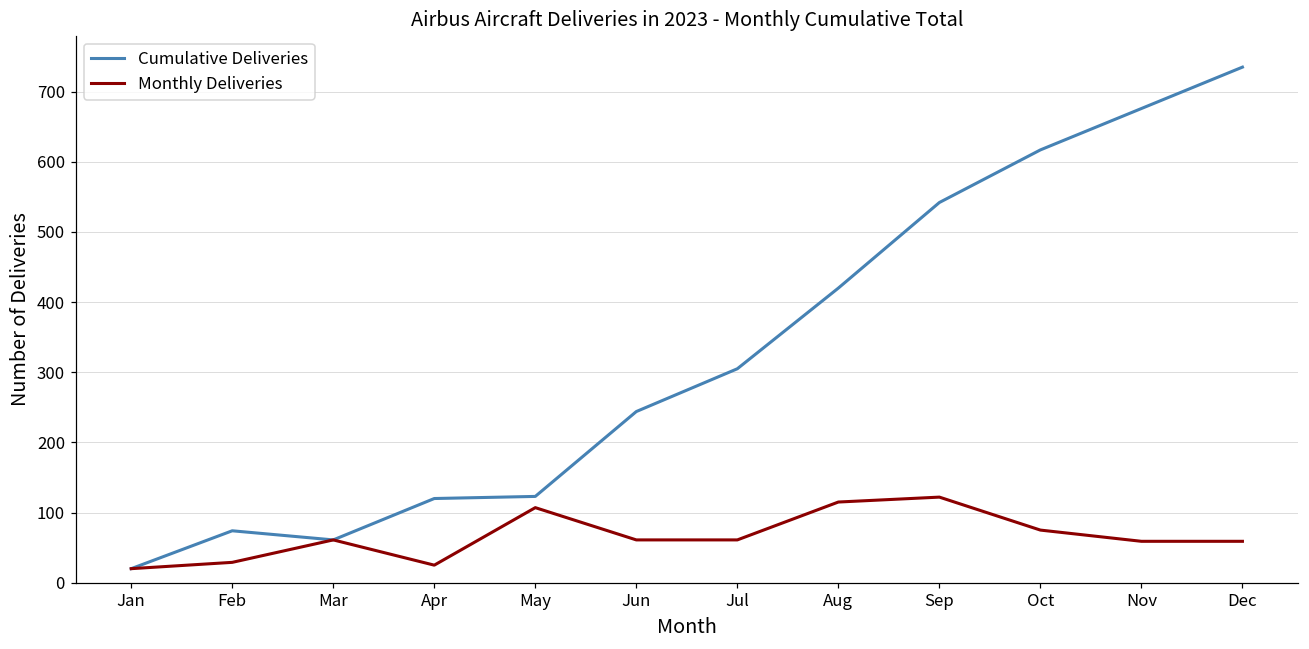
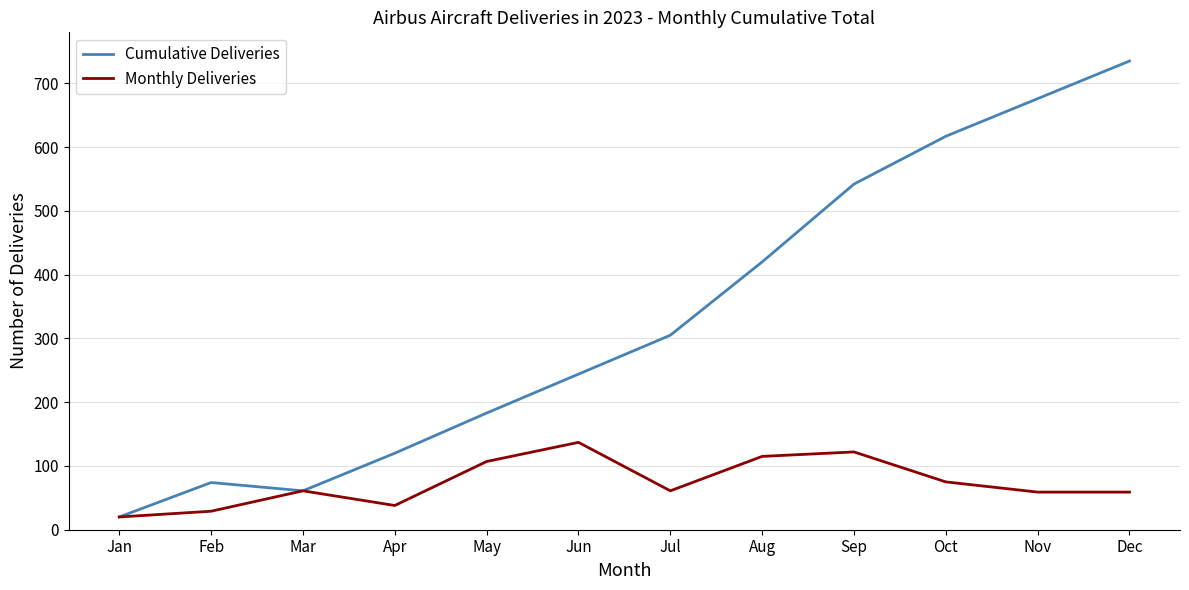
  {
    "Cumulative Deliveries": {
      "Feb": 70,
      "Apr": 120,
-     "May": 120,
+     "May": 180,
      "Jun": 240,
      "Jul": 310,
      "Aug": 420,
      "Sep": 540,
      "Oct": 620,
      "Nov": 680,
      "Dec": 740
    },
    "Monthly Deliveries": {
      "Feb": 30,
-     "Apr": 30,
+     "Apr": 40,
      "May": 110,
-     "Jun": 60,
+     "Jun": 140,
      "Jul": 60,
      "Aug": 120,
      "Sep": 120,
      "Oct": 80,
      "Nov": 60,
      "Dec": 60
    }
  }
